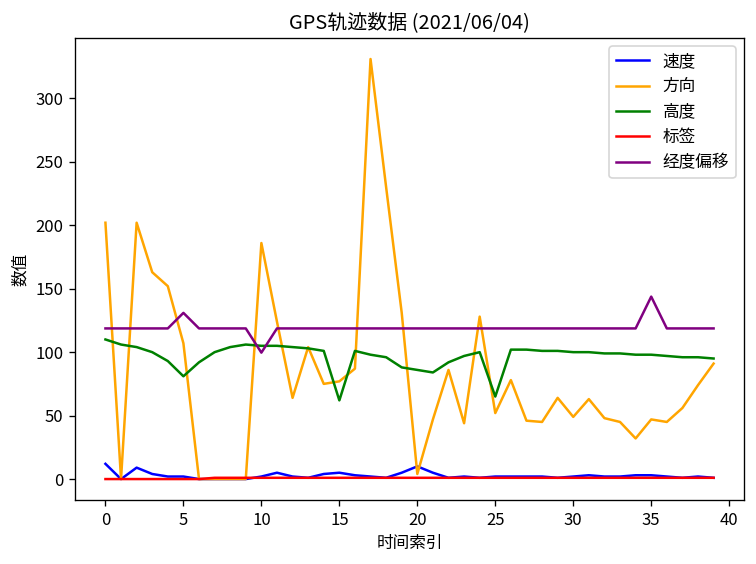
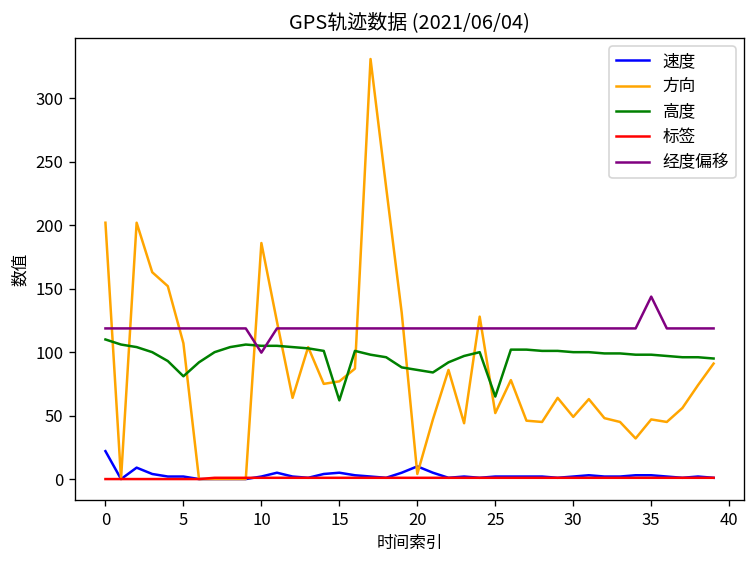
  {
    "速度": {
-     "0": 12,
+     "0": 22,
      "15": 5,
      "20": 10
    },
    "方向": {
      "0": 202,
      "5": 107,
      "10": 186,
      "15": 77,
      "20": 4,
      "25": 52,
      "30": 49,
      "35": 47
    },
    "高度": {
      "0": 110,
      "5": 81,
      "10": 105,
      "15": 62,
      "20": 86,
      "25": 65,
      "30": 100,
      "35": 98
    },
    "标签": {
      "0": 0,
      "15": 1,
      "20": 1
    },
    "经度偏移": {
      "0": 119,
-     "5": 131,
+     "5": 119,
      "10": 100,
      "15": 119,
      "20": 119,
      "25": 119,
      "30": 119,
      "35": 144
    }
  }
